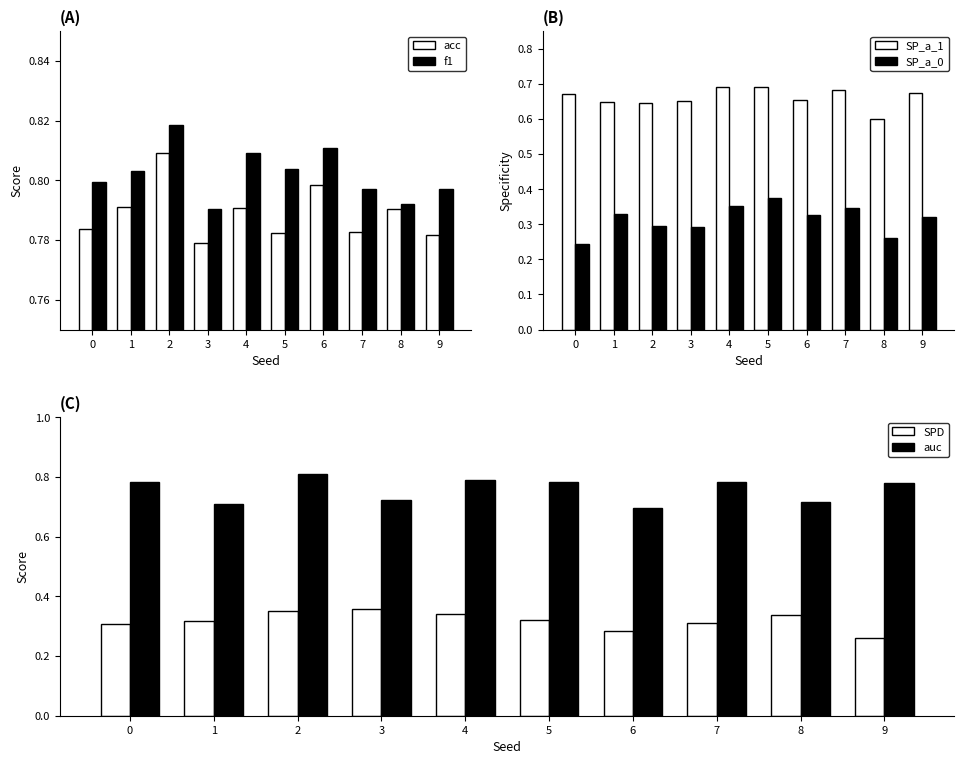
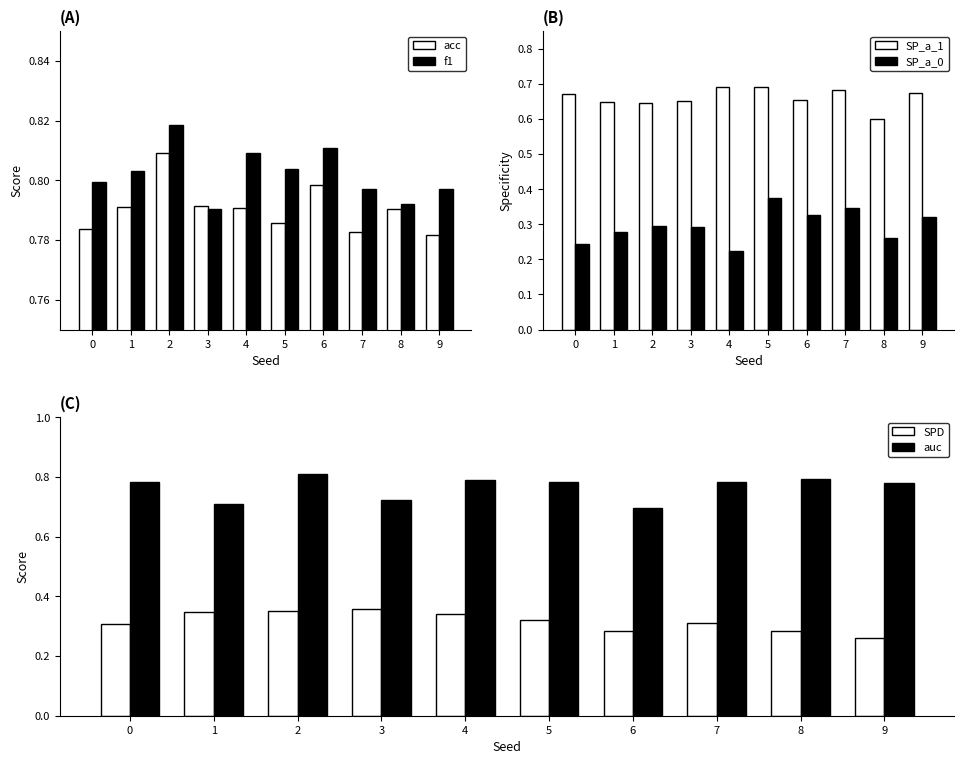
  {
    "(A)": {
      "acc": {
        "0": 0.784,
        "1": 0.791,
        "2": 0.809,
-       "3": 0.779,
+       "3": 0.791,
        "4": 0.791,
-       "5": 0.782,
+       "5": 0.786,
        "6": 0.798,
        "7": 0.783,
        "8": 0.790,
        "9": 0.782
      },
      "f1": {
        "0": 0.799,
        "1": 0.803,
        "2": 0.819,
        "3": 0.790,
        "4": 0.809,
        "5": 0.804,
        "6": 0.811,
        "7": 0.797,
        "8": 0.792,
        "9": 0.797
      }
    },
    "(B)": {
      "SP_a_1": {
        "0": 0.67,
        "1": 0.65,
        "2": 0.65,
        "3": 0.65,
        "4": 0.69,
        "5": 0.69,
        "6": 0.65,
        "7": 0.68,
        "8": 0.60,
        "9": 0.67
      },
      "SP_a_0": {
        "0": 0.24,
-       "1": 0.33,
+       "1": 0.28,
        "2": 0.30,
        "3": 0.29,
-       "4": 0.35,
+       "4": 0.22,
        "5": 0.38,
        "6": 0.33,
        "7": 0.35,
        "8": 0.26,
        "9": 0.32
      }
    },
    "(C)": {
      "SPD": {
        "0": 0.31,
-       "1": 0.32,
+       "1": 0.35,
        "2": 0.35,
        "3": 0.36,
        "4": 0.34,
        "5": 0.32,
        "6": 0.28,
        "7": 0.31,
-       "8": 0.34,
+       "8": 0.28,
        "9": 0.26
      },
      "auc": {
        "0": 0.78,
        "1": 0.71,
        "2": 0.81,
        "3": 0.72,
        "4": 0.79,
        "5": 0.78,
        "6": 0.70,
        "7": 0.78,
-       "8": 0.72,
+       "8": 0.79,
        "9": 0.78
      }
    }
  }
